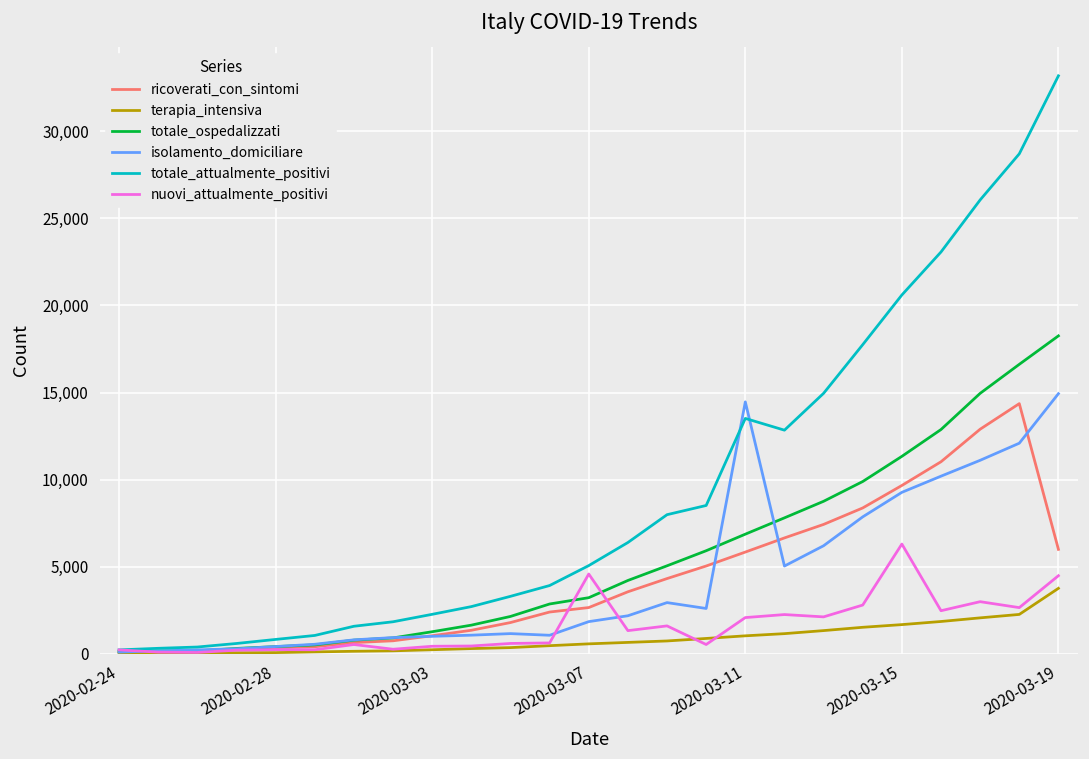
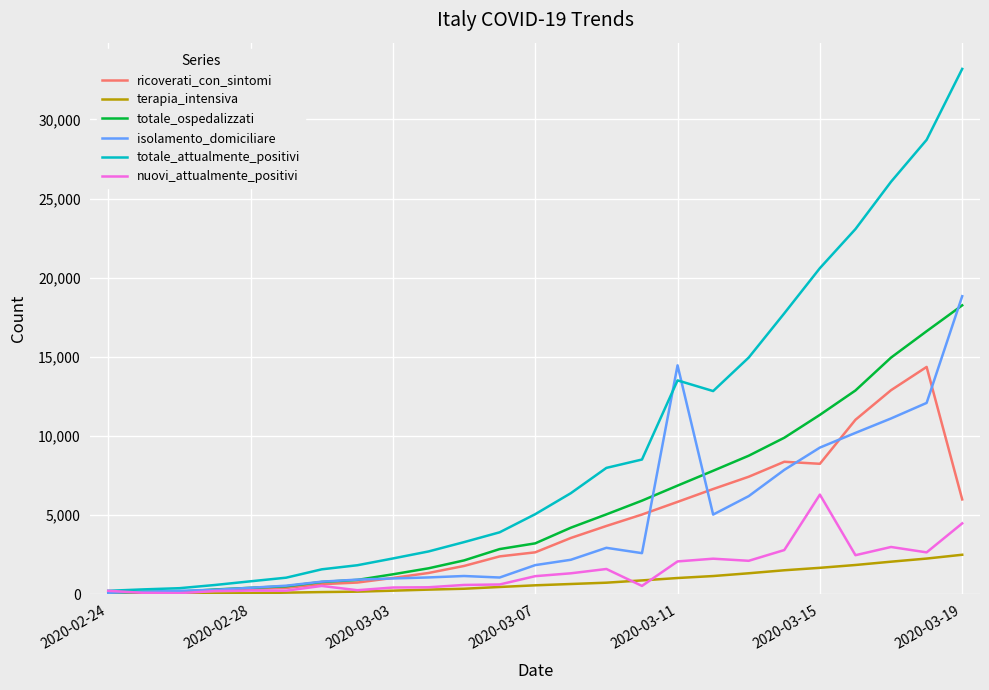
  {
    "ricoverati_con_sintomi": {
      "2020-03-07": "2,700",
      "2020-03-11": "5,800",
-     "2020-03-15": "9,700",
+     "2020-03-15": "8,200",
      "2020-03-19": "6,000"
    },
    "terapia_intensiva": {
      "2020-02-28": "100",
      "2020-03-03": "200",
      "2020-03-07": "600",
      "2020-03-11": "1,000",
      "2020-03-15": "1,700",
-     "2020-03-19": "3,800"
+     "2020-03-19": "2,500"
    },
    "totale_ospedalizzati": {
      "2020-03-03": "1,300",
      "2020-03-07": "3,200",
      "2020-03-11": "6,900",
      "2020-03-15": "11,300",
      "2020-03-19": "18,300"
    },
    "isolamento_domiciliare": {
      "2020-03-07": "1,800",
      "2020-03-11": "14,500",
      "2020-03-15": "9,300",
-     "2020-03-19": "14,900"
+     "2020-03-19": "18,800"
    },
    "totale_attualmente_positivi": {
      "2020-02-28": "800",
      "2020-03-03": "2,300",
      "2020-03-07": "5,100",
      "2020-03-11": "13,500",
      "2020-03-15": "20,600",
      "2020-03-19": "33,200"
    },
    "nuovi_attualmente_positivi": {
      "2020-03-03": "400",
-     "2020-03-07": "4,600",
+     "2020-03-07": "1,100",
      "2020-03-11": "2,100",
      "2020-03-15": "6,300",
      "2020-03-19": "4,500"
    }
  }
